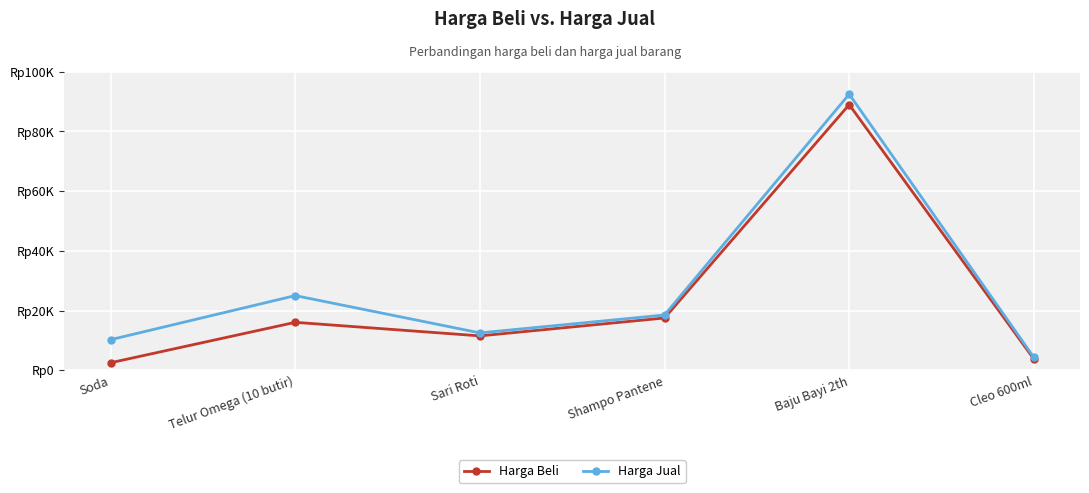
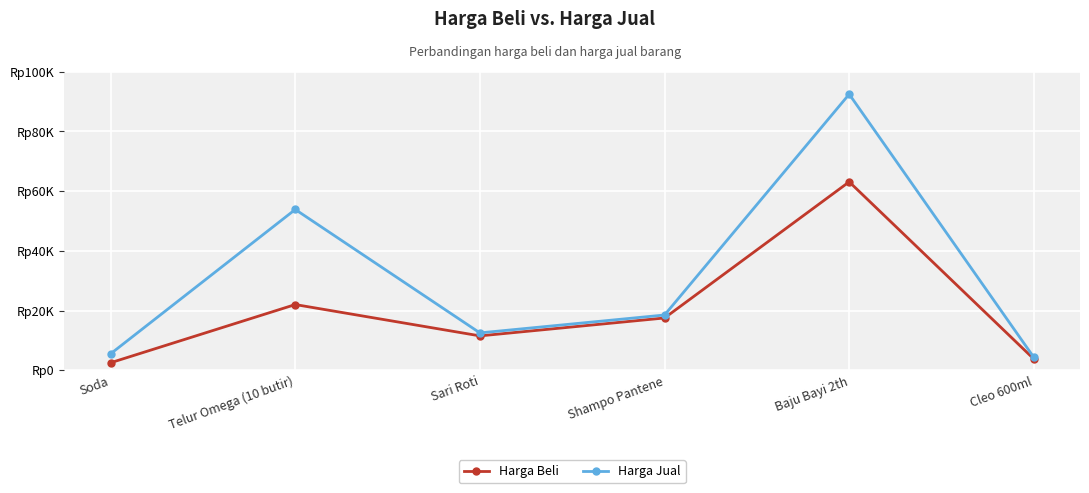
  {
    "Harga Beli": {
      "Soda": "Rp3000",
-     "Telur Omega (10 butir)": "Rp16000",
+     "Telur Omega (10 butir)": "Rp22000",
      "Sari Roti": "Rp12000",
      "Shampo Pantene": "Rp18000",
-     "Baju Bayi 2th": "Rp89000"
+     "Baju Bayi 2th": "Rp63000"
    },
    "Harga Jual": {
-     "Soda": "Rp10000",
-     "Telur Omega (10 butir)": "Rp25000",
+     "Soda": "Rp6000",
+     "Telur Omega (10 butir)": "Rp54000",
      "Sari Roti": "Rp13000",
      "Shampo Pantene": "Rp19000",
      "Baju Bayi 2th": "Rp93000"
    }
  }
